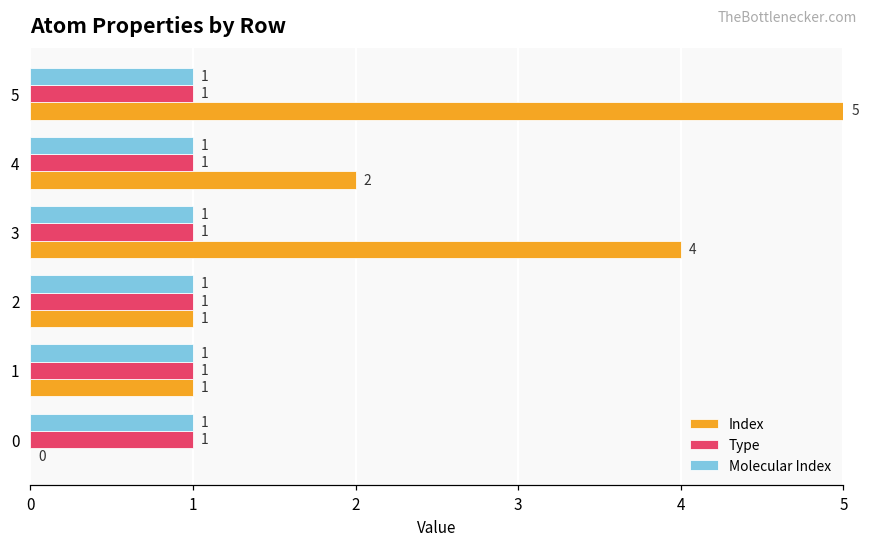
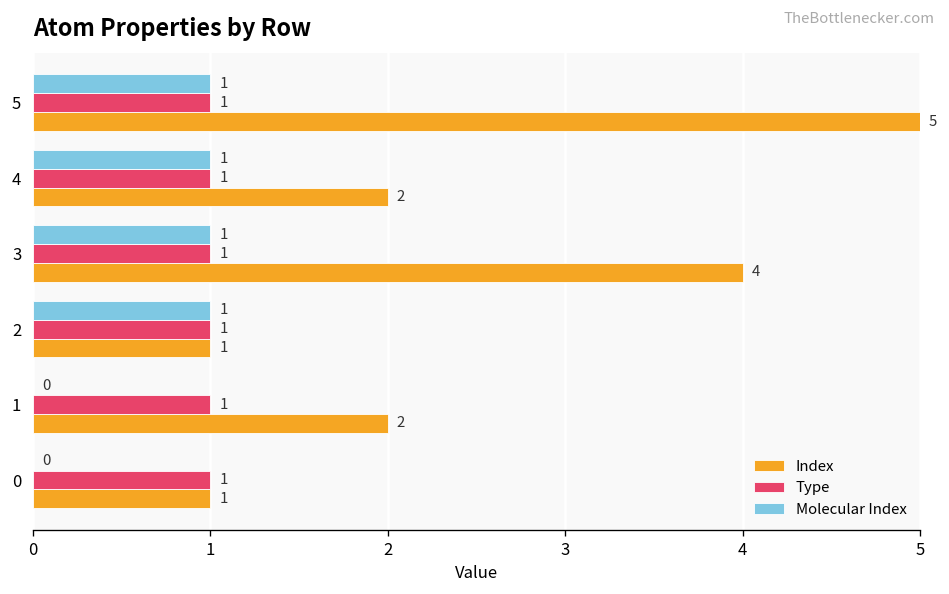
  {
    "Index": {
      "5": 5,
      "4": 2,
      "3": 4,
      "2": 1,
-     "1": 1,
-     "0": 0
+     "1": 2,
+     "0": 1
    },
    "Type": {
      "5": 1,
      "4": 1,
      "3": 1,
      "2": 1,
      "1": 1,
      "0": 1
    },
    "Molecular Index": {
      "5": 1,
      "4": 1,
      "3": 1,
      "2": 1,
-     "1": 1,
-     "0": 1
+     "1": 0,
+     "0": 0
    }
  }
